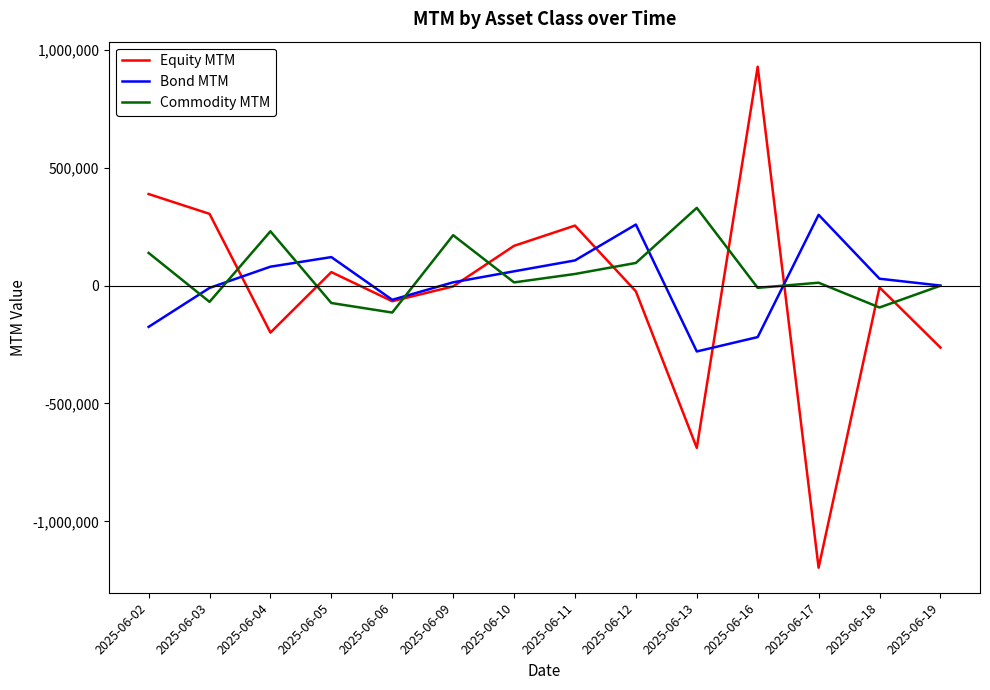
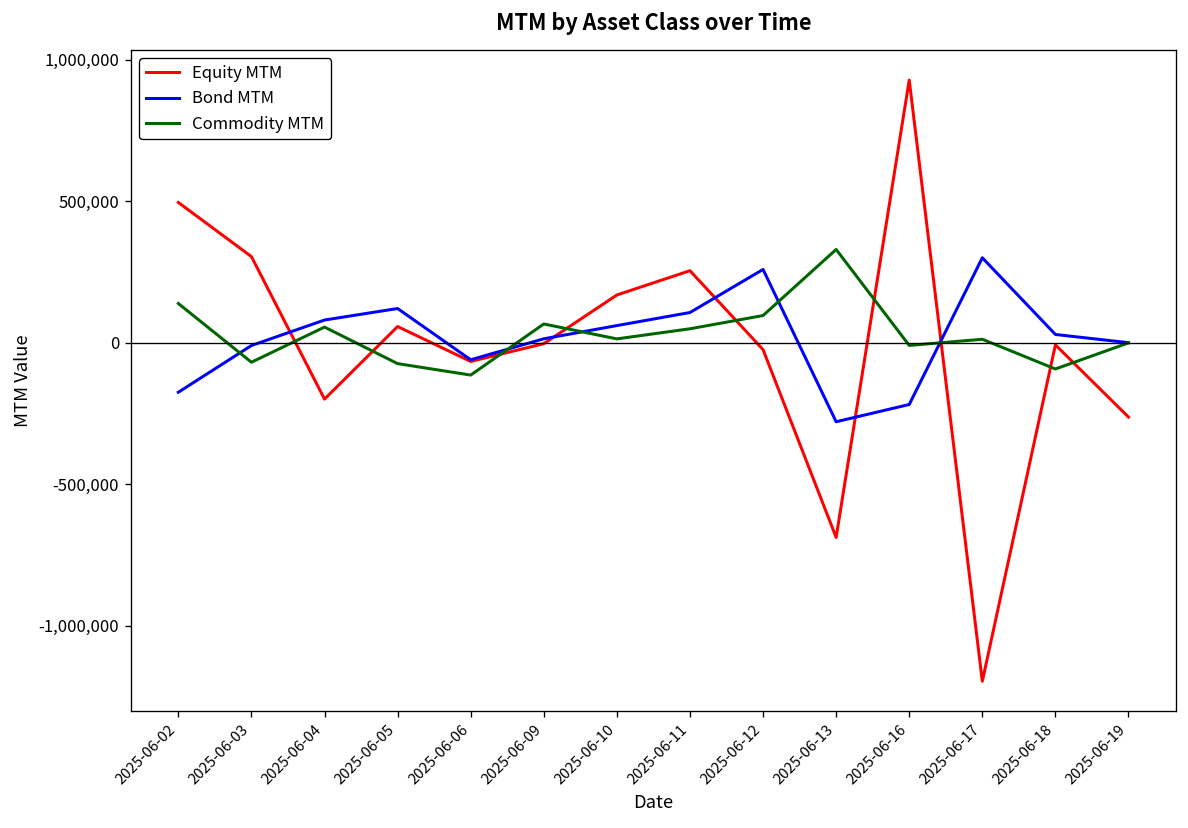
  {
    "Equity MTM": {
-     "2025-06-02": "390,000",
+     "2025-06-02": "500,000",
      "2025-06-03": "300,000",
      "2025-06-04": "-200,000",
      "2025-06-05": "60,000",
      "2025-06-09": "0",
      "2025-06-10": "170,000",
      "2025-06-11": "250,000",
      "2025-06-12": "-20,000",
      "2025-06-13": "-690,000",
      "2025-06-16": "930,000",
      "2025-06-17": "-1,200,000",
      "2025-06-18": "-10,000",
      "2025-06-19": "-260,000"
    },
    "Bond MTM": {
      "2025-06-02": "-180,000",
      "2025-06-03": "-10,000",
      "2025-06-04": "80,000",
      "2025-06-05": "120,000",
      "2025-06-09": "10,000",
      "2025-06-10": "60,000",
      "2025-06-11": "110,000",
      "2025-06-12": "260,000",
      "2025-06-13": "-280,000",
      "2025-06-16": "-220,000",
      "2025-06-17": "300,000",
      "2025-06-18": "30,000"
    },
    "Commodity MTM": {
      "2025-06-02": "140,000",
      "2025-06-03": "-70,000",
-     "2025-06-04": "230,000",
+     "2025-06-04": "60,000",
      "2025-06-05": "-70,000",
      "2025-06-06": "-110,000",
-     "2025-06-09": "210,000",
+     "2025-06-09": "70,000",
      "2025-06-10": "10,000",
      "2025-06-11": "50,000",
      "2025-06-12": "100,000",
      "2025-06-13": "330,000",
      "2025-06-16": "-10,000",
      "2025-06-17": "10,000",
      "2025-06-18": "-90,000"
    }
  }
